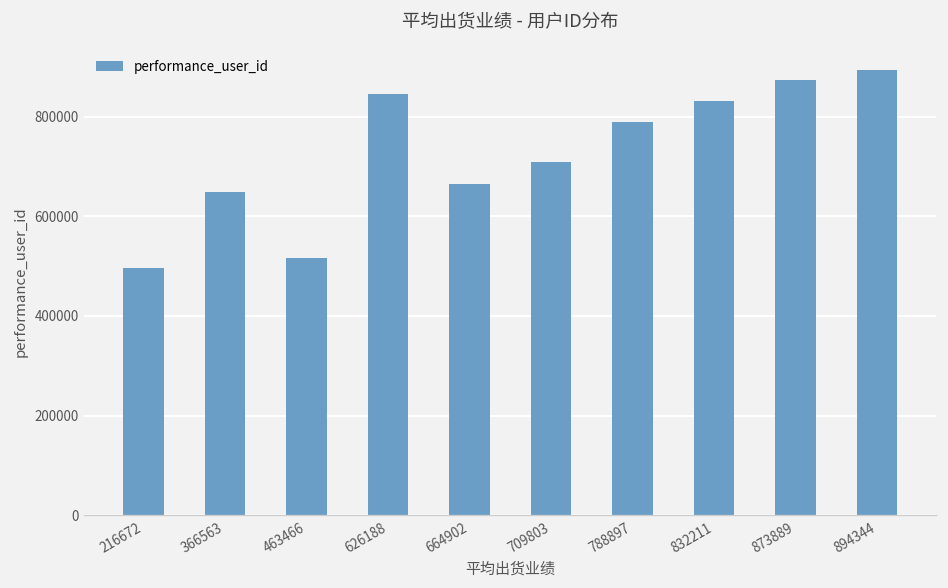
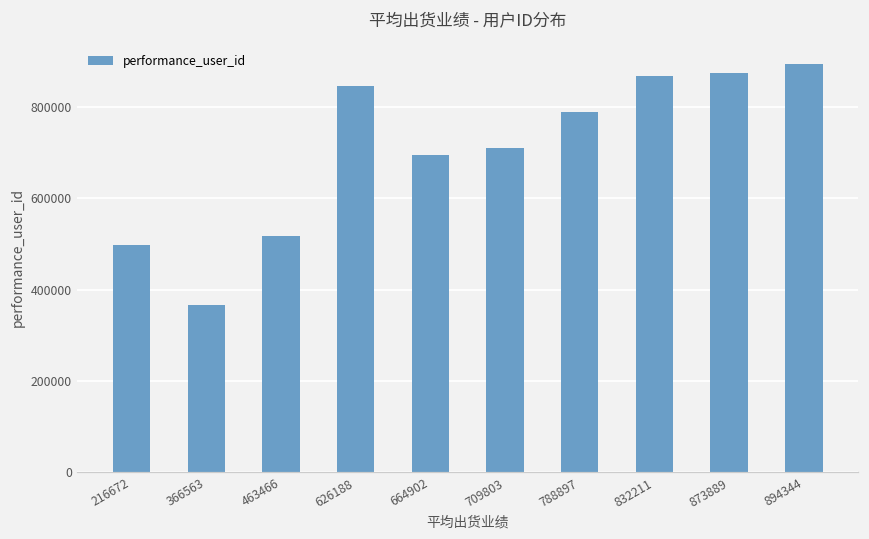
  {
    "216672": 500000,
-   "366563": 650000,
+   "366563": 370000,
    "463466": 520000,
    "626188": 850000,
-   "664902": 660000,
+   "664902": 700000,
    "709803": 710000,
    "788897": 790000,
-   "832211": 830000,
+   "832211": 870000,
    "873889": 870000,
    "894344": 890000
  }
